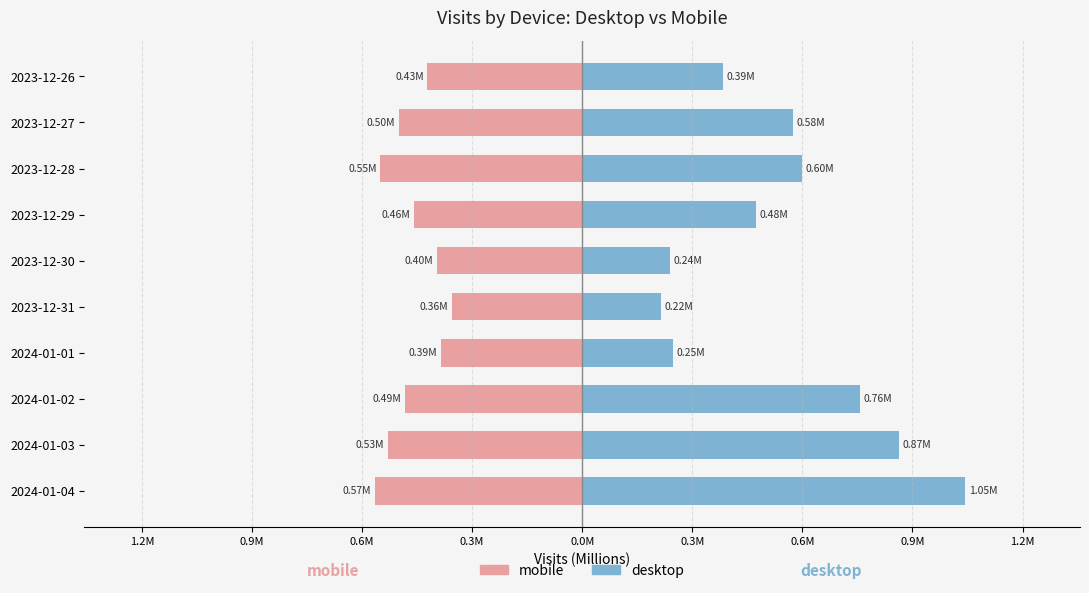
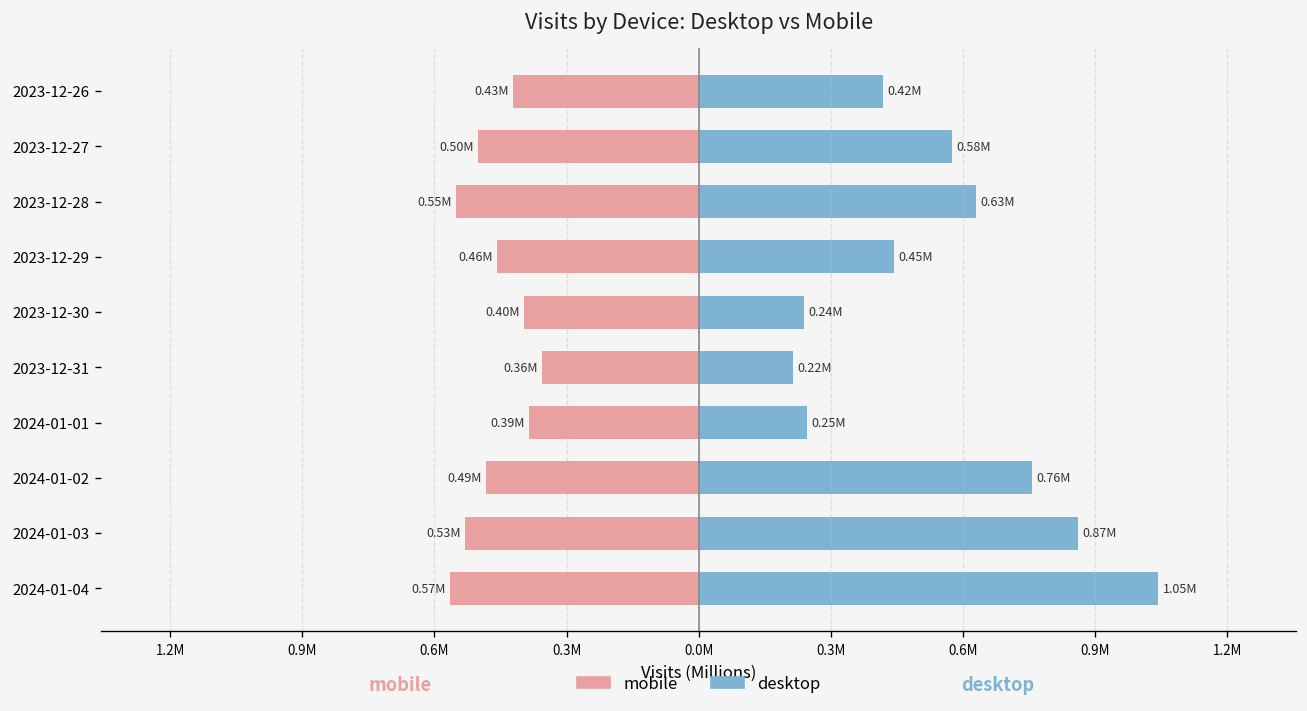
  {
    "desktop": {
-     "2023-12-26": "0.39M",
+     "2023-12-26": "0.42M",
      "2023-12-27": "0.58M",
-     "2023-12-28": "0.60M",
-     "2023-12-29": "0.48M",
+     "2023-12-28": "0.63M",
+     "2023-12-29": "0.45M",
      "2023-12-30": "0.24M",
      "2023-12-31": "0.22M",
      "2024-01-01": "0.25M",
      "2024-01-02": "0.76M",
      "2024-01-03": "0.87M",
      "2024-01-04": "1.05M"
    }
  }
